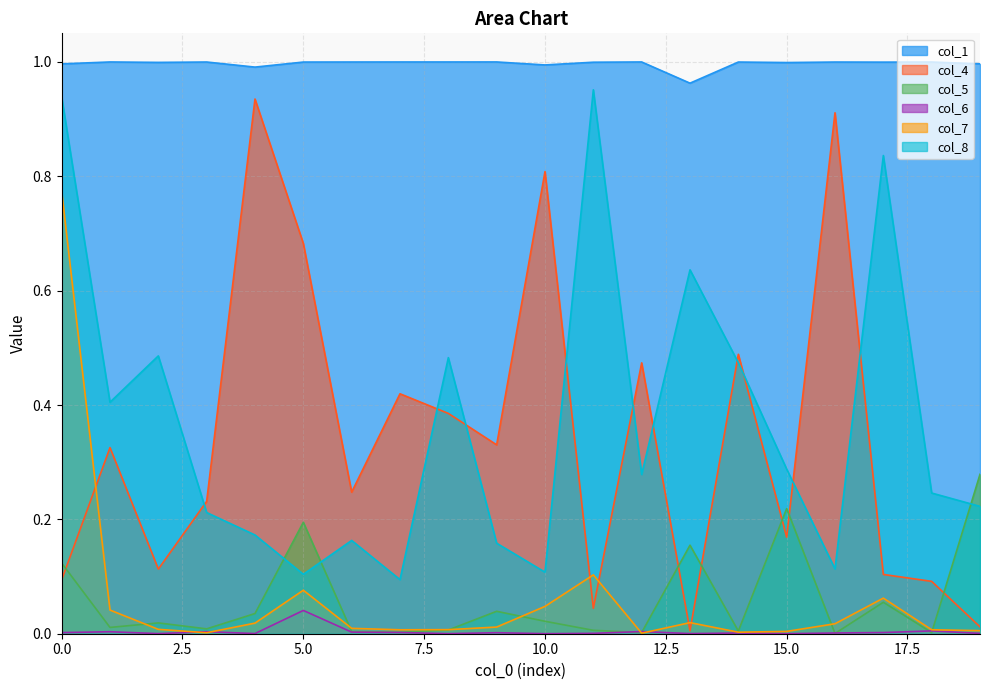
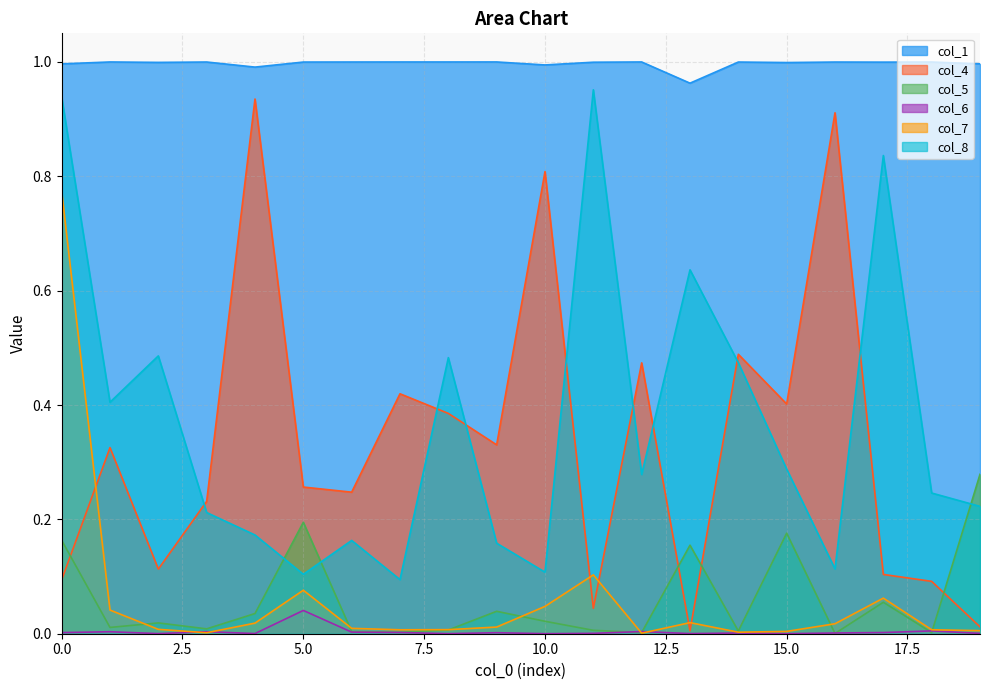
  {
    "col_4": {
      "0.0": 0.09,
-     "5.0": 0.68,
+     "5.0": 0.26,
      "10.0": 0.81,
-     "15.0": 0.17
+     "15.0": 0.40
    },
    "col_5": {
-     "0.0": 0.12,
+     "0.0": 0.16,
      "5.0": 0.19,
      "10.0": 0.02,
-     "15.0": 0.22
+     "15.0": 0.18
    },
    "col_6": {
      "0.0": 0.00,
      "5.0": 0.04,
      "10.0": 0.00
    },
    "col_7": {
      "0.0": 0.77,
      "5.0": 0.08,
      "10.0": 0.05
    }
  }
